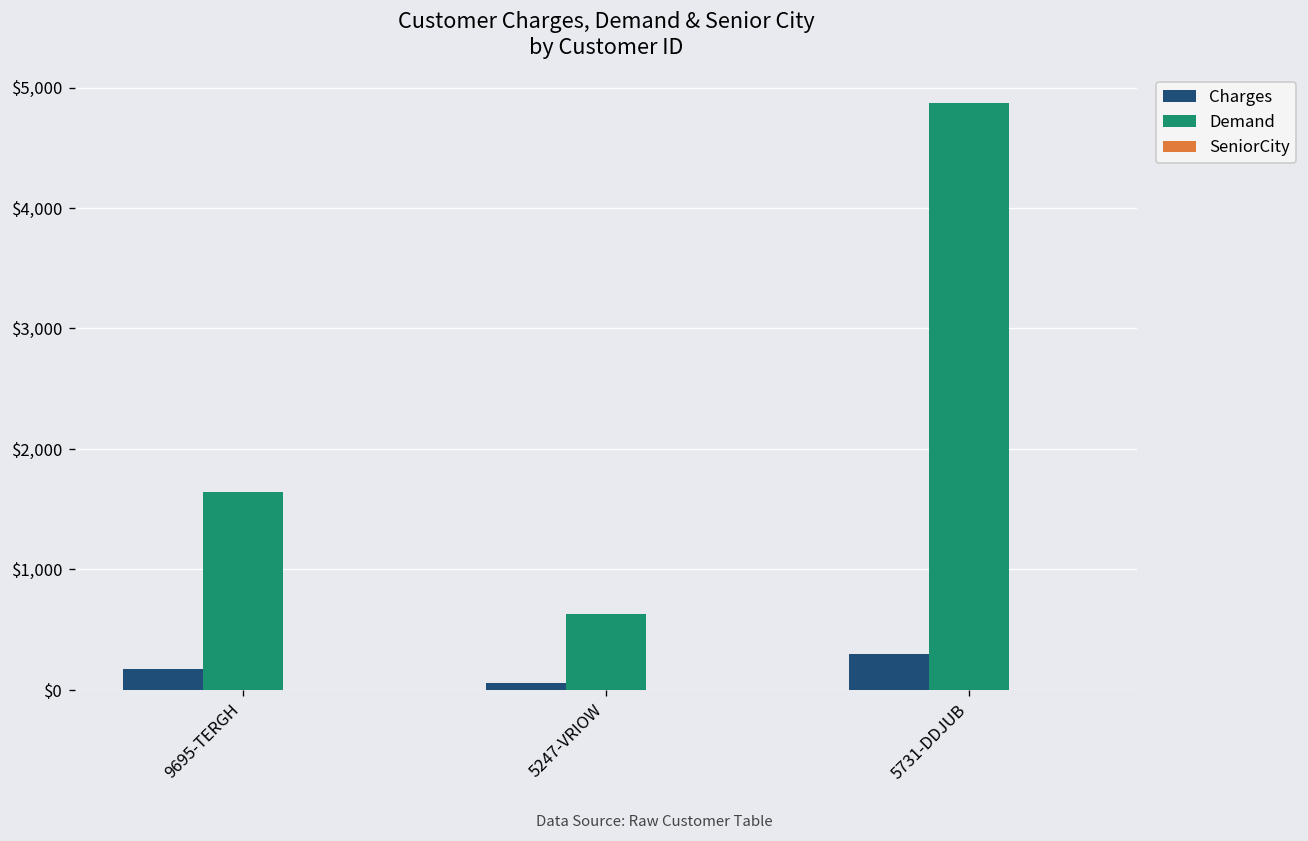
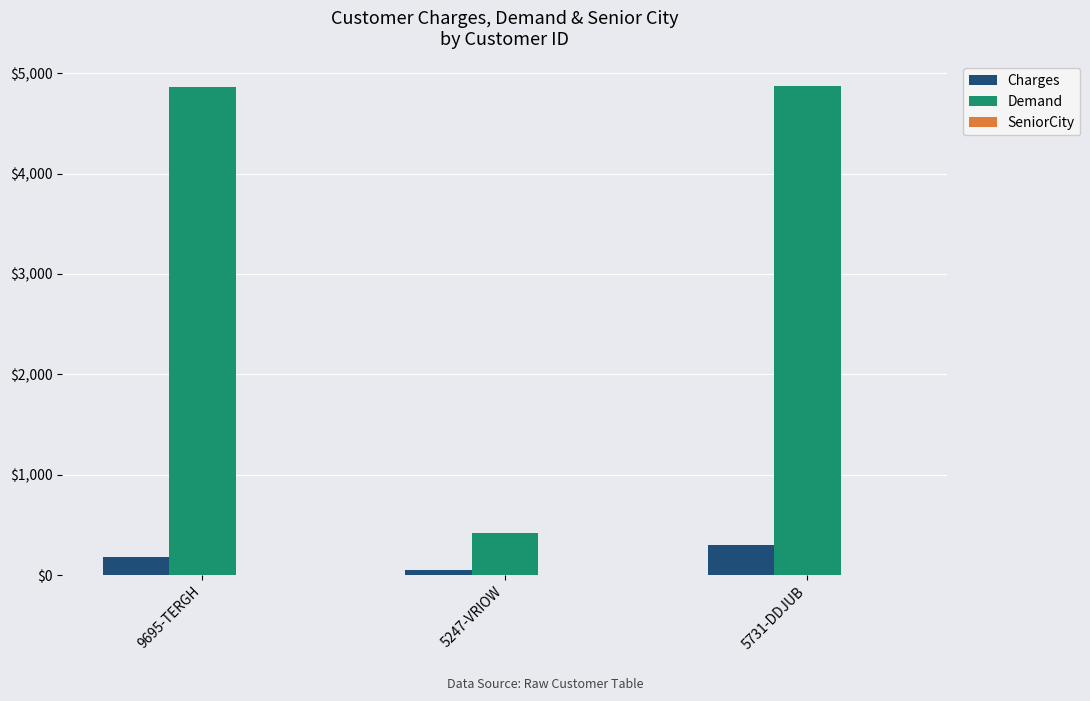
  {
    "Charges": {
      "9695-TERGH": "$180",
      "5247-VRIOW": "$50",
      "5731-DDJUB": "$300"
    },
    "Demand": {
-     "9695-TERGH": "$1,640",
-     "5247-VRIOW": "$630",
+     "9695-TERGH": "$4,860",
+     "5247-VRIOW": "$420",
      "5731-DDJUB": "$4,870"
    },
    "SeniorCity": {
      "9695-TERGH": "$0",
      "5247-VRIOW": "$0",
      "5731-DDJUB": "$0"
    }
  }
